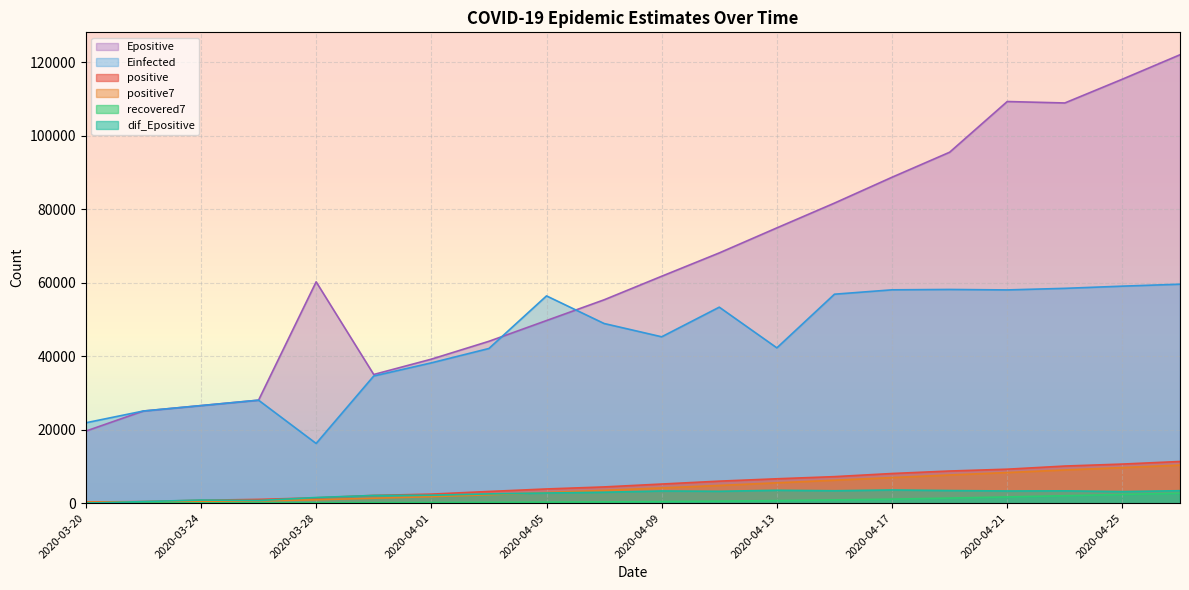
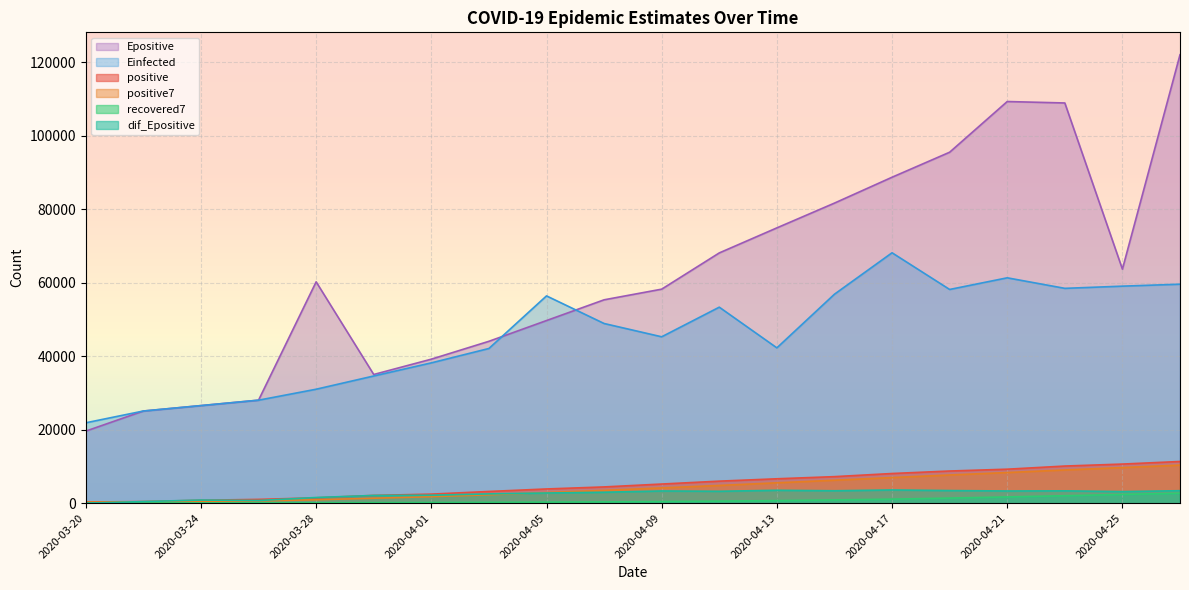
  {
    "Epositive": {
      "2020-03-20": 20000,
      "2020-03-28": 60000,
      "2020-04-01": 39000,
      "2020-04-05": 50000,
-     "2020-04-09": 62000,
+     "2020-04-09": 58000,
      "2020-04-13": 75000,
      "2020-04-17": 89000,
      "2020-04-21": 109000,
-     "2020-04-25": 115000
+     "2020-04-25": 64000
    },
    "Einfected": {
      "2020-03-20": 22000,
-     "2020-03-28": 16000,
+     "2020-03-28": 31000,
      "2020-04-01": 38000,
      "2020-04-05": 56000,
      "2020-04-09": 45000,
      "2020-04-13": 42000,
-     "2020-04-17": 58000,
-     "2020-04-21": 58000,
+     "2020-04-17": 68000,
+     "2020-04-21": 61000,
      "2020-04-25": 59000
    }
  }
